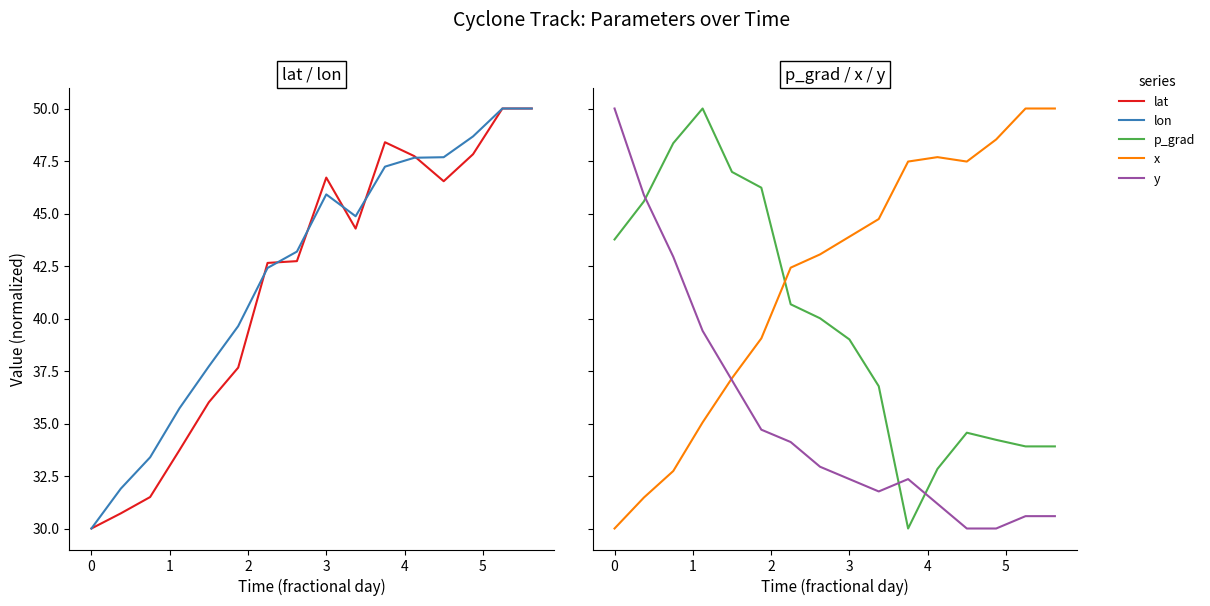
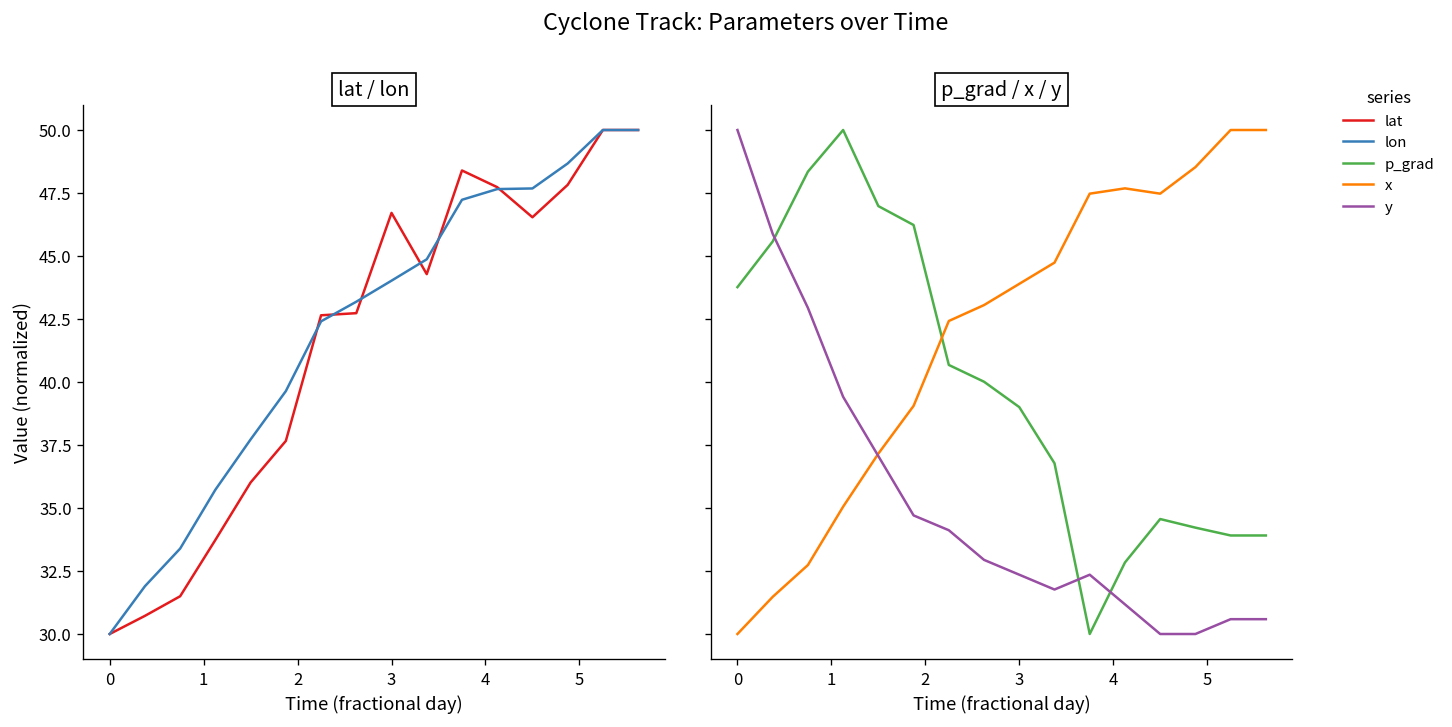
  {
    "lat / lon": {
      "lat": {
        "3": 46.7
      },
      "lon": {
-       "3": 45.9
+       "3": 44.0
      }
    }
  }
